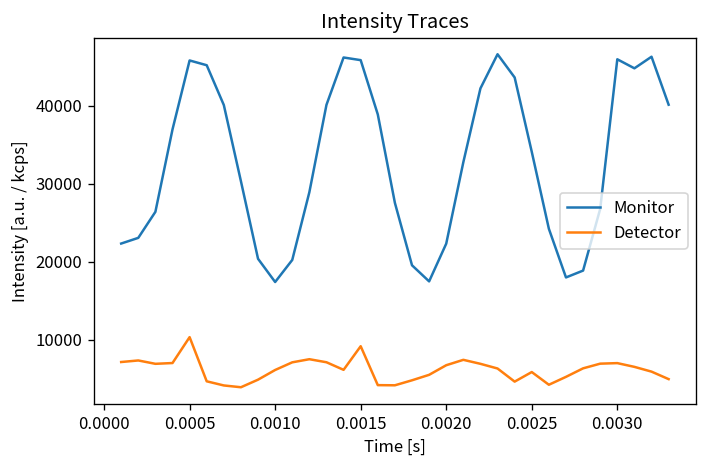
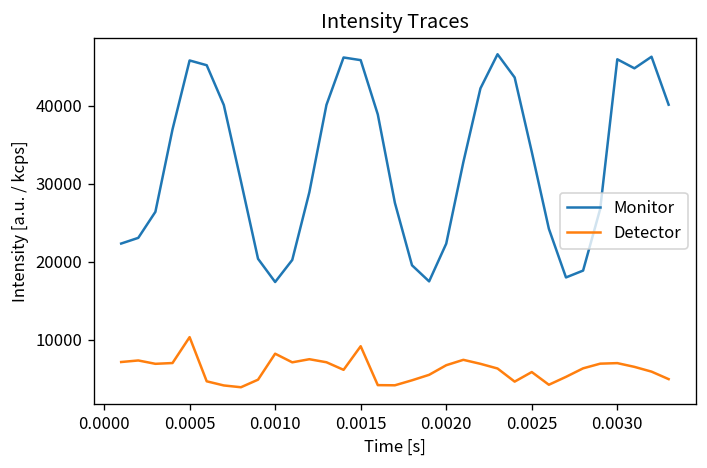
  {
    "Monitor": {
      "0.0005": 46000,
      "0.0010": 17000,
      "0.0015": 46000,
      "0.0020": 22000,
      "0.0025": 34000,
      "0.0030": 46000
    },
    "Detector": {
      "0.0005": 10000,
-     "0.0010": 6000,
+     "0.0010": 8000,
      "0.0015": 9000,
      "0.0020": 7000,
      "0.0025": 6000,
      "0.0030": 7000
    }
  }
